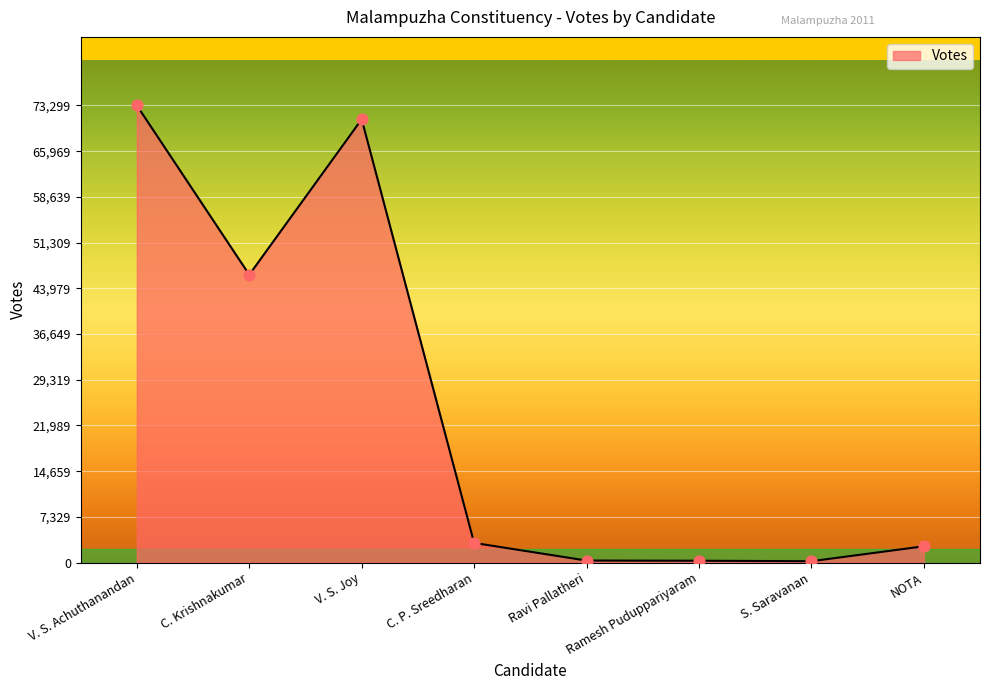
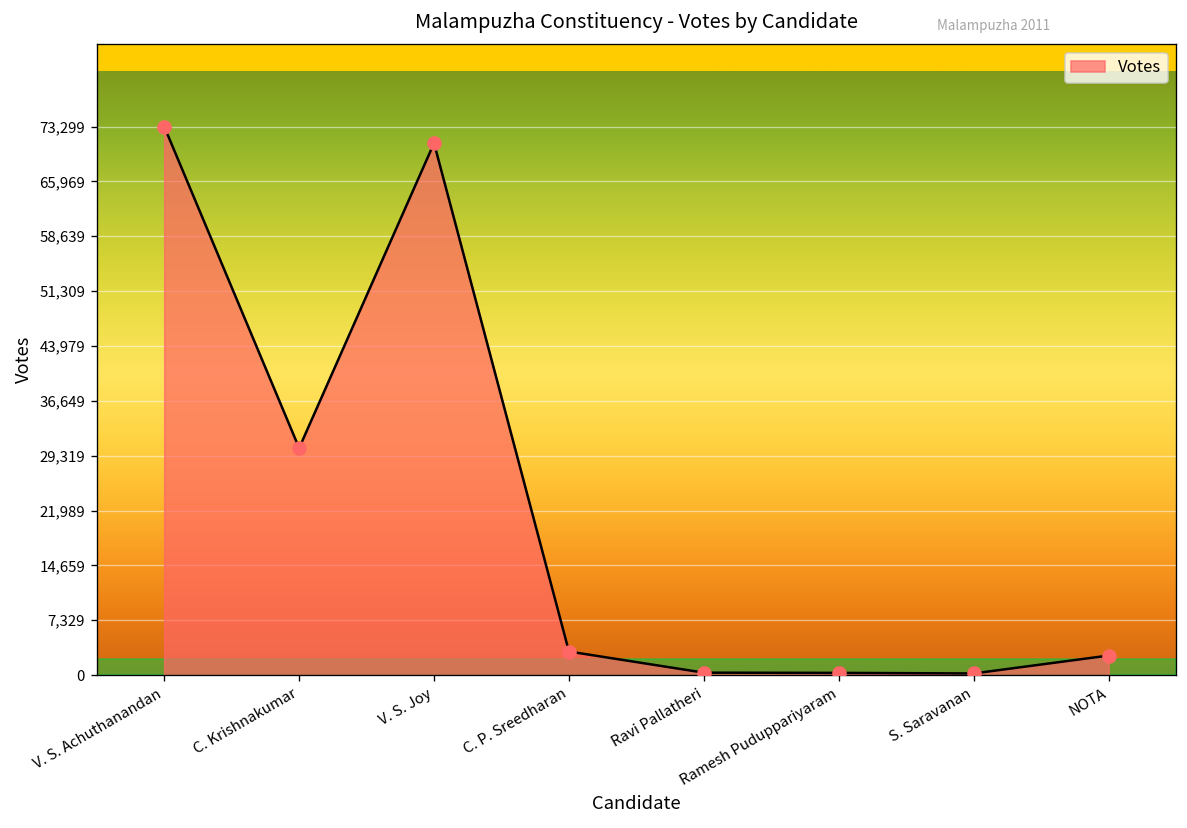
  {
    "V. S. Achuthanandan": "73,000",
-   "C. Krishnakumar": "46,000",
+   "C. Krishnakumar": "30,000",
    "V. S. Joy": "71,000",
    "C. P. Sreedharan": "3,000",
    "NOTA": "3,000"
  }
